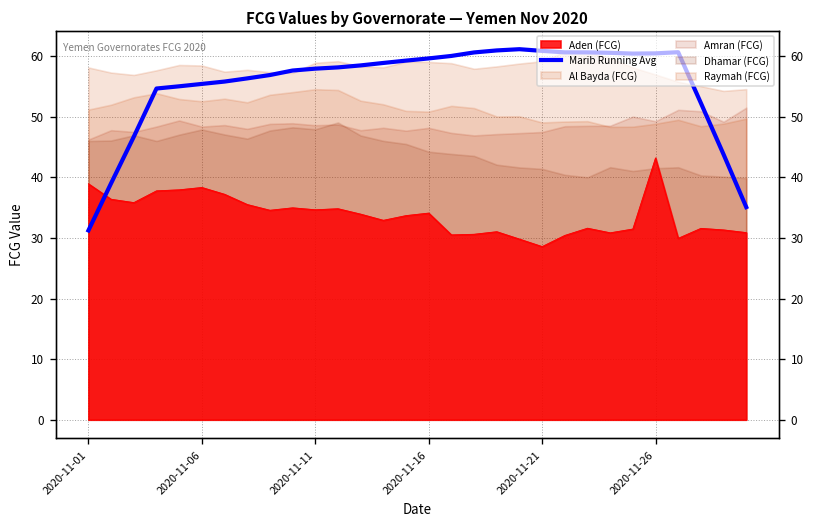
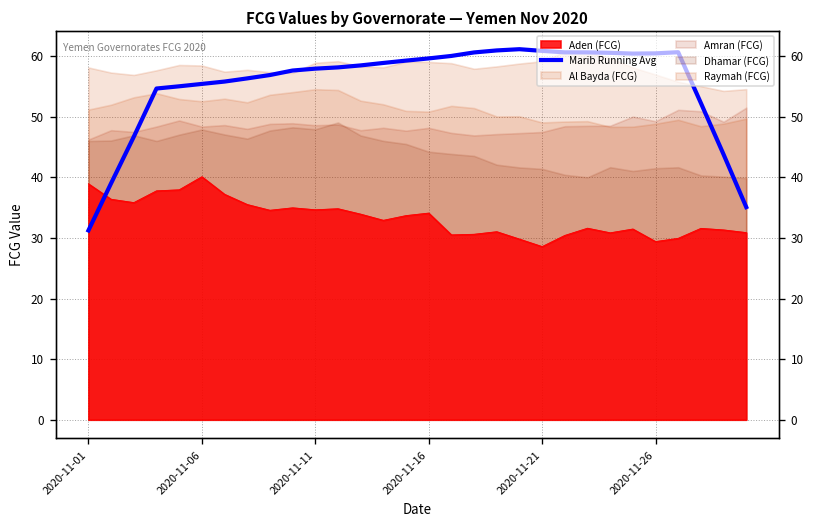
  {
    "Aden (FCG)": {
      "2020-11-01": 39,
-     "2020-11-06": 38,
+     "2020-11-06": 40,
      "2020-11-11": 35,
      "2020-11-16": 34,
      "2020-11-21": 29,
-     "2020-11-26": 43
+     "2020-11-26": 29
    },
    "Marib Running Avg": {
      "2020-11-01": 31,
      "2020-11-06": 55,
      "2020-11-11": 58,
      "2020-11-16": 60
    }
  }
